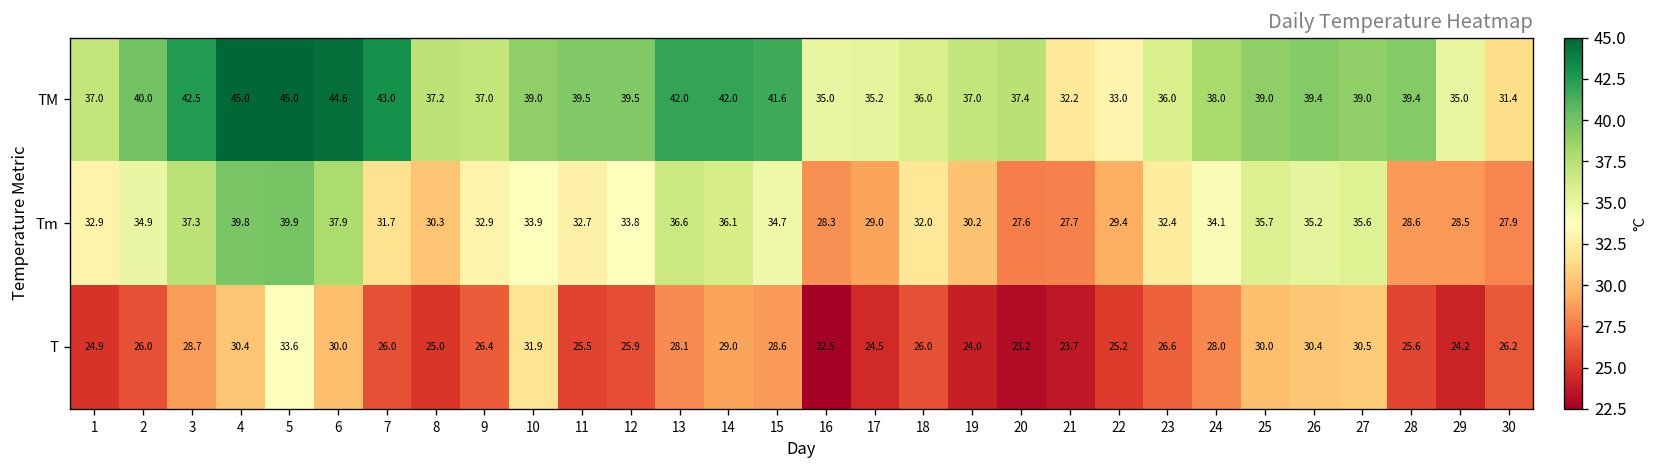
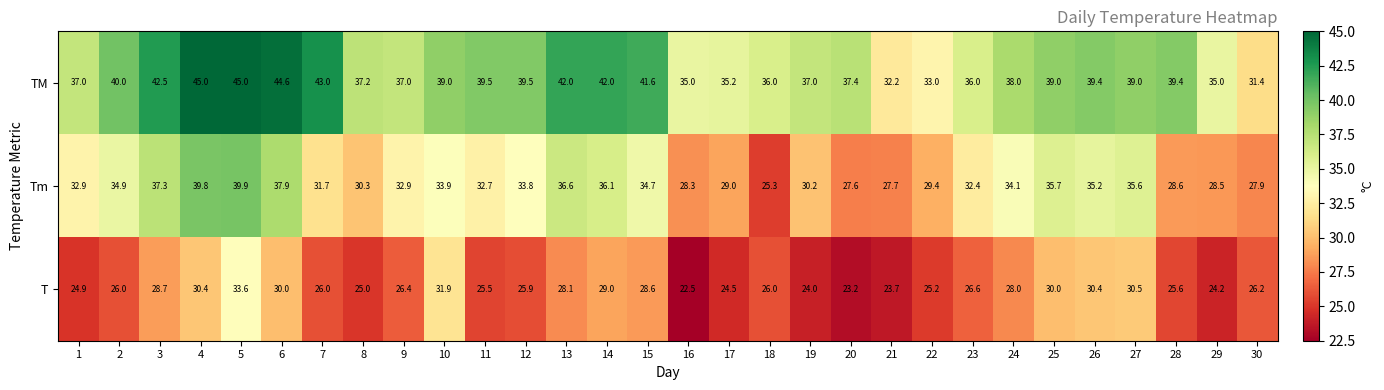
  {
    "TM": {
      "1": 37.0,
      "2": 40.0,
      "3": 42.5,
      "4": 45.0,
      "5": 45.0,
      "6": 44.6,
      "7": 43.0,
      "8": 37.2,
      "9": 37.0,
      "10": 39.0,
      "11": 39.5,
      "12": 39.5,
      "13": 42.0,
      "14": 42.0,
      "15": 41.6,
      "16": 35.0,
      "17": 35.2,
      "18": 36.0,
      "19": 37.0,
      "20": 37.4,
      "21": 32.2,
      "22": 33.0,
      "23": 36.0,
      "24": 38.0,
      "25": 39.0,
      "26": 39.4,
      "27": 39.0,
      "28": 39.4,
      "29": 35.0,
      "30": 31.4
    },
    "Tm": {
      "1": 32.9,
      "2": 34.9,
      "3": 37.3,
      "4": 39.8,
      "5": 39.9,
      "6": 37.9,
      "7": 31.7,
      "8": 30.3,
      "9": 32.9,
      "10": 33.9,
      "11": 32.7,
      "12": 33.8,
      "13": 36.6,
      "14": 36.1,
      "15": 34.7,
      "16": 28.3,
      "17": 29.0,
-     "18": 32.0,
+     "18": 25.3,
      "19": 30.2,
      "20": 27.6,
      "21": 27.7,
      "22": 29.4,
      "23": 32.4,
      "24": 34.1,
      "25": 35.7,
      "26": 35.2,
      "27": 35.6,
      "28": 28.6,
      "29": 28.5,
      "30": 27.9
    },
    "T": {
      "1": 24.9,
      "2": 26.0,
      "3": 28.7,
      "4": 30.4,
      "5": 33.6,
      "6": 30.0,
      "7": 26.0,
      "8": 25.0,
      "9": 26.4,
      "10": 31.9,
      "11": 25.5,
      "12": 25.9,
      "13": 28.1,
      "14": 29.0,
      "15": 28.6,
      "16": 22.5,
      "17": 24.5,
      "18": 26.0,
      "19": 24.0,
      "20": 23.2,
      "21": 23.7,
      "22": 25.2,
      "23": 26.6,
      "24": 28.0,
      "25": 30.0,
      "26": 30.4,
      "27": 30.5,
      "28": 25.6,
      "29": 24.2,
      "30": 26.2
    }
  }
